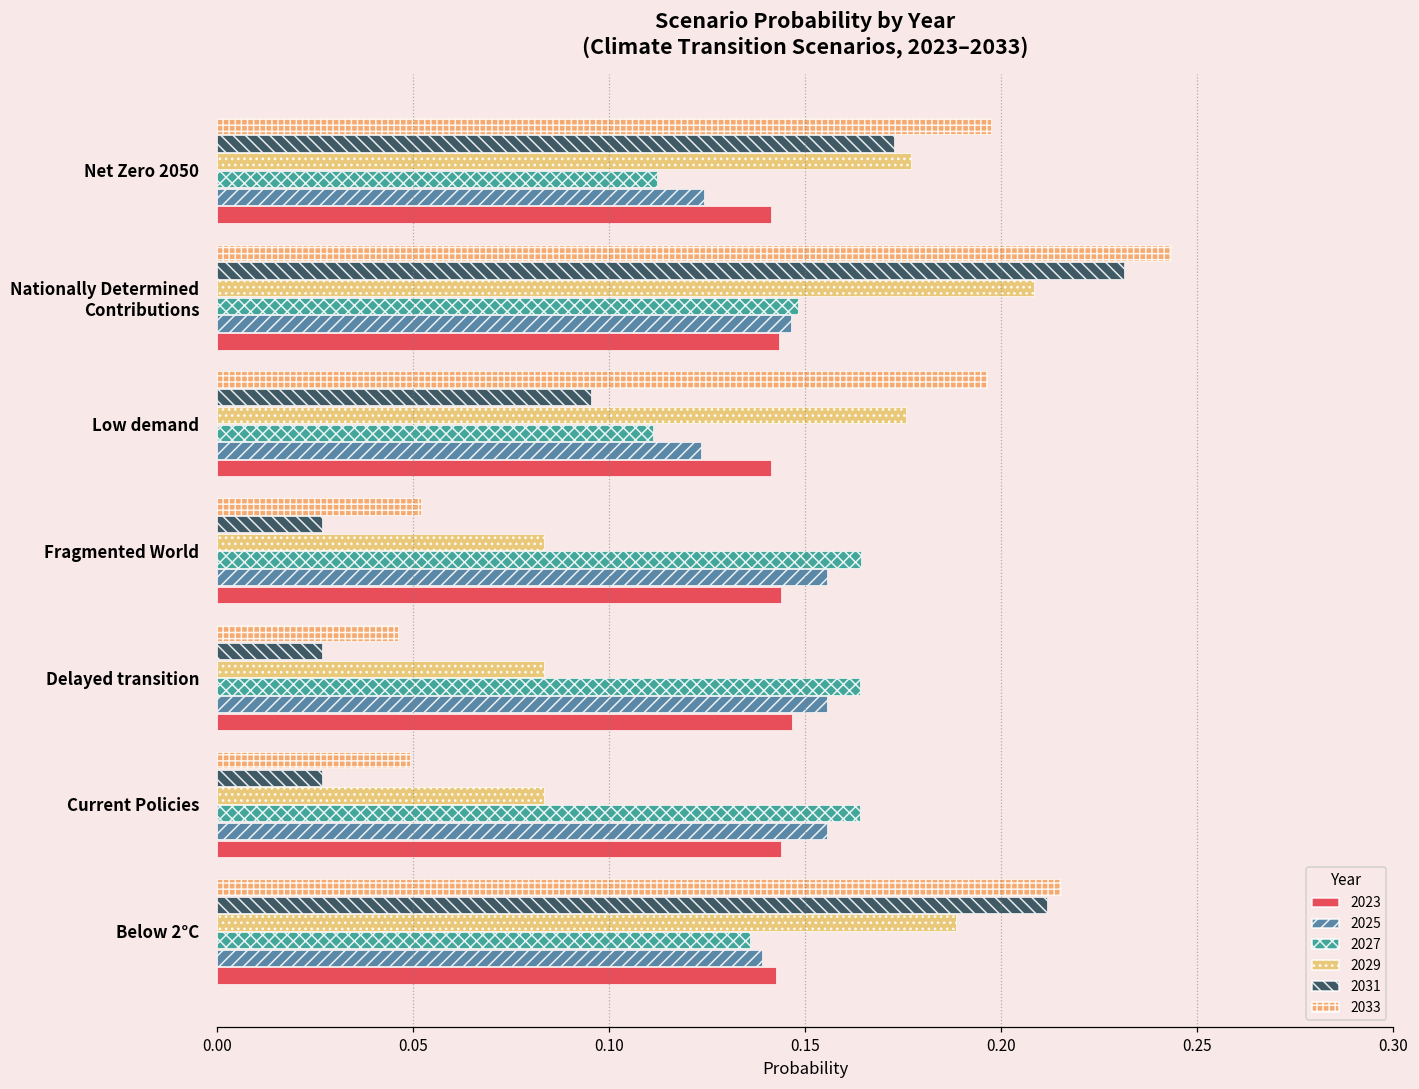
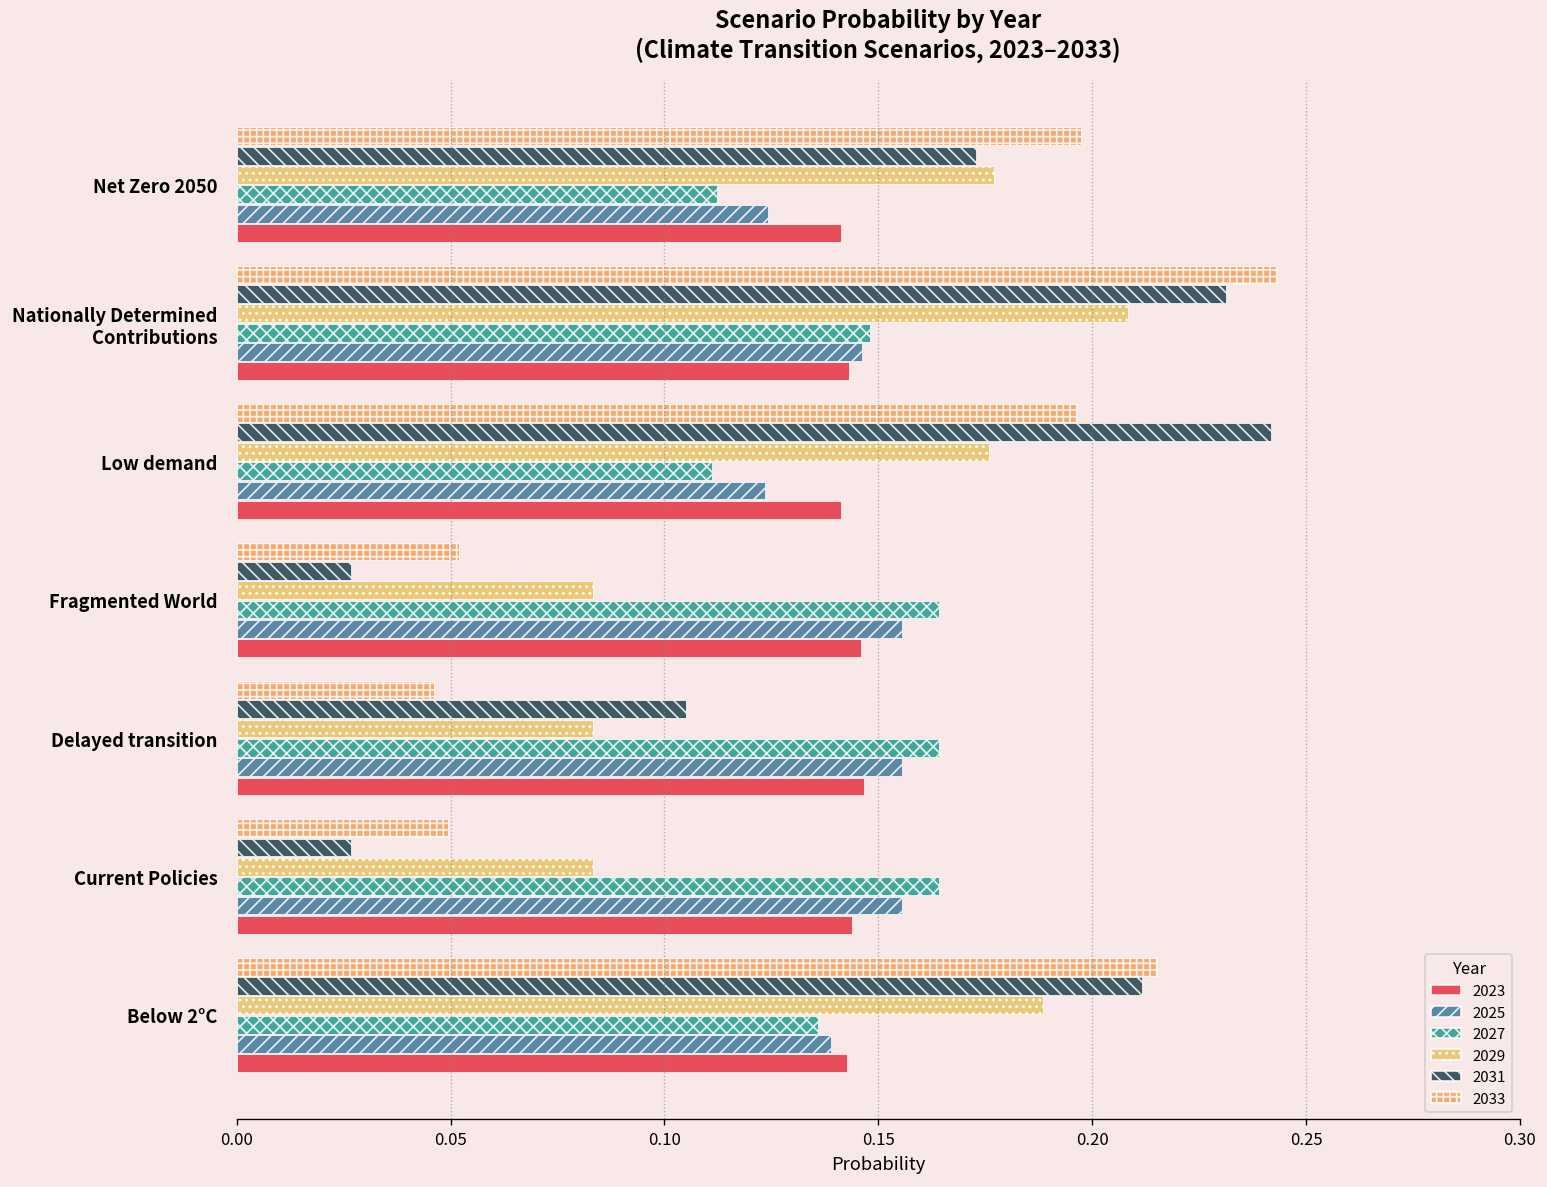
  {
    "2023": {
      "Net Zero 2050": 0.141,
      "Nationally Determined Contributions": 0.143,
      "Low demand": 0.141,
-     "Fragmented World": 0.144,
+     "Fragmented World": 0.146,
      "Delayed transition": 0.147,
      "Current Policies": 0.144,
      "Below 2°C": 0.143
    },
    "2031": {
      "Net Zero 2050": 0.173,
      "Nationally Determined Contributions": 0.231,
-     "Low demand": 0.095,
+     "Low demand": 0.242,
      "Fragmented World": 0.027,
-     "Delayed transition": 0.027,
+     "Delayed transition": 0.105,
      "Current Policies": 0.027,
      "Below 2°C": 0.212
    }
  }
